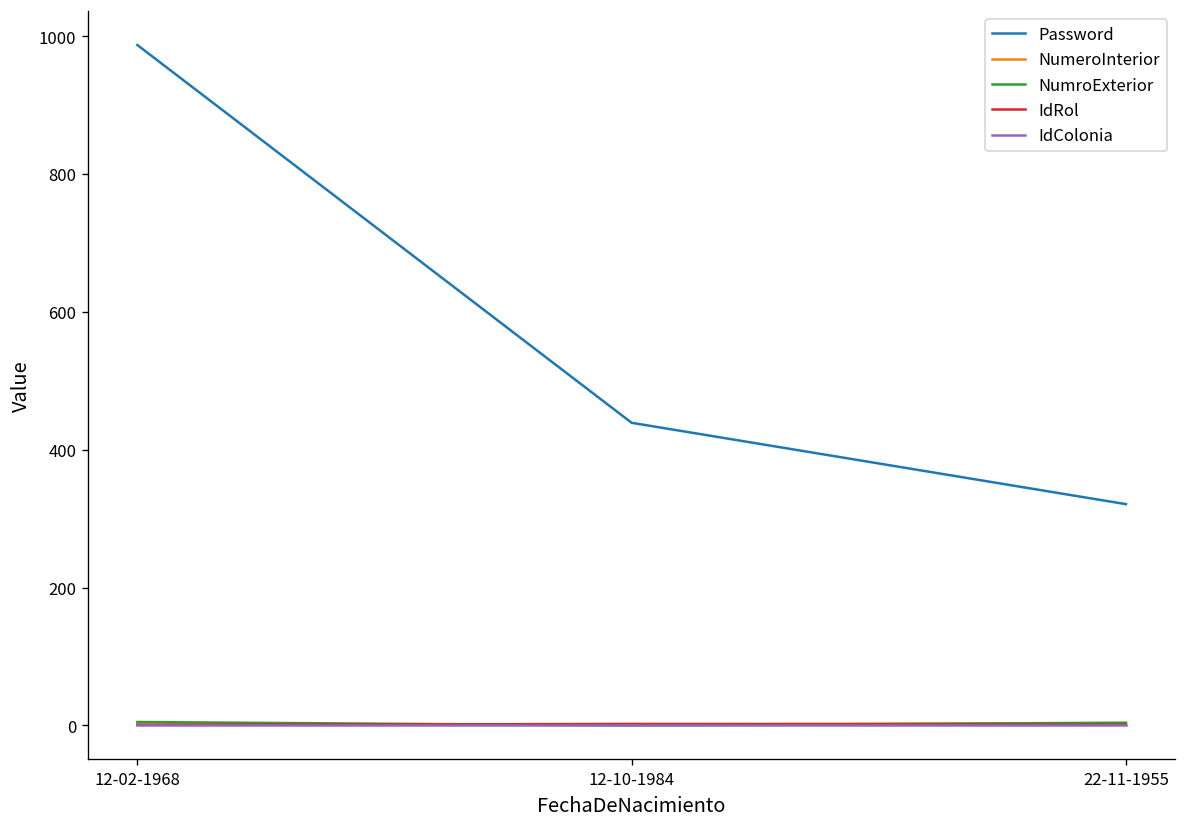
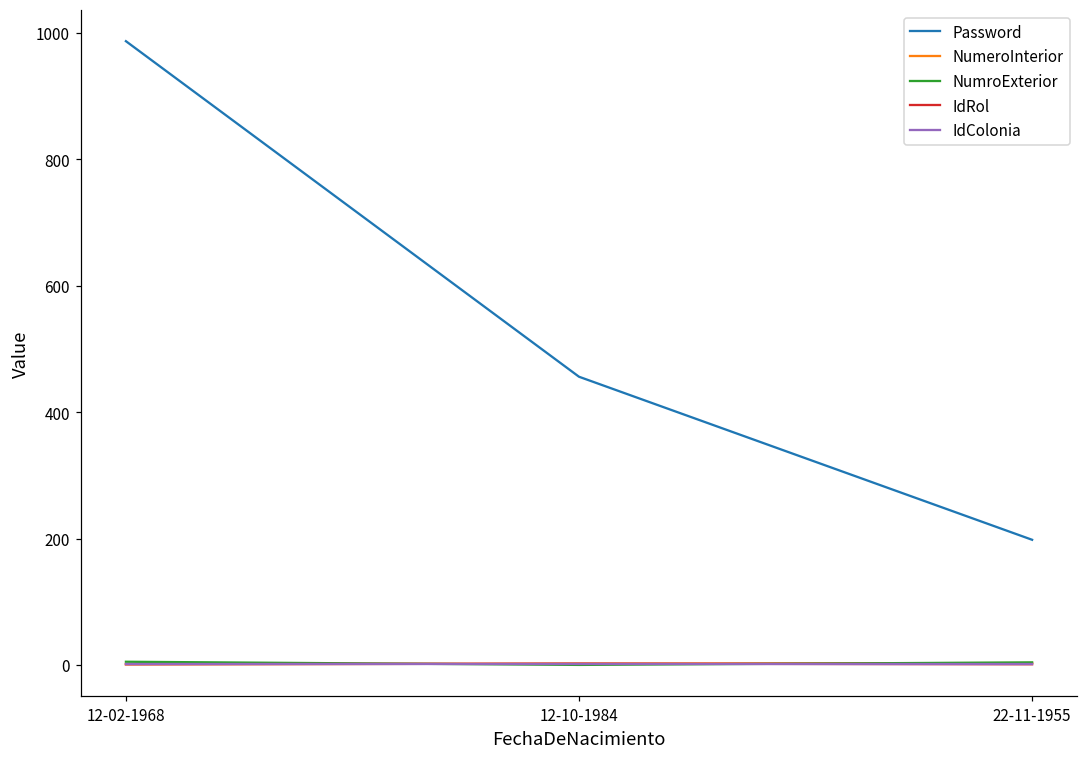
  {
    "Password": {
      "12-02-1968": 990,
-     "12-10-1984": 440,
-     "22-11-1955": 320
+     "12-10-1984": 460,
+     "22-11-1955": 200
    }
  }
